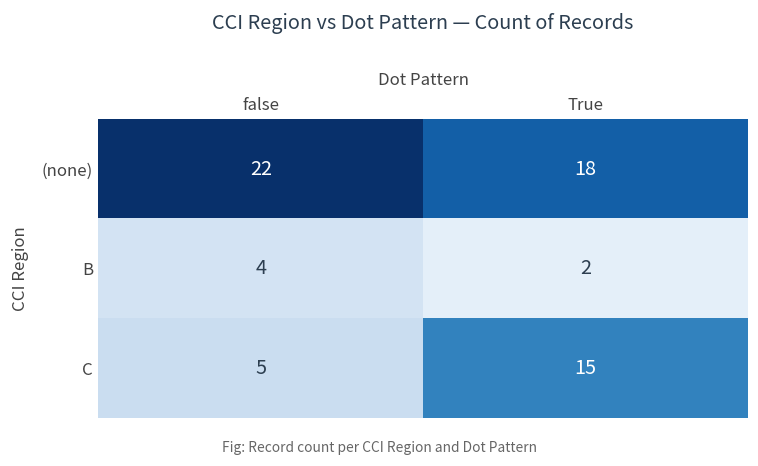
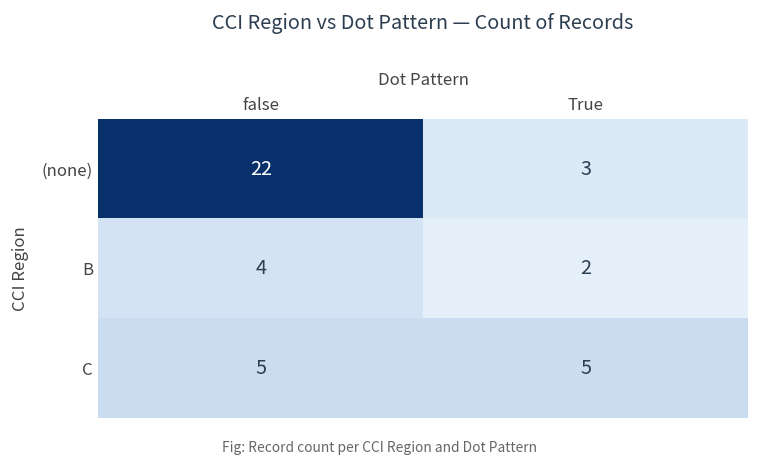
  {
    "(none)": {
      "false": 22,
-     "True": 18
+     "True": 3
    },
    "B": {
      "false": 4,
      "True": 2
    },
    "C": {
      "false": 5,
-     "True": 15
+     "True": 5
    }
  }
